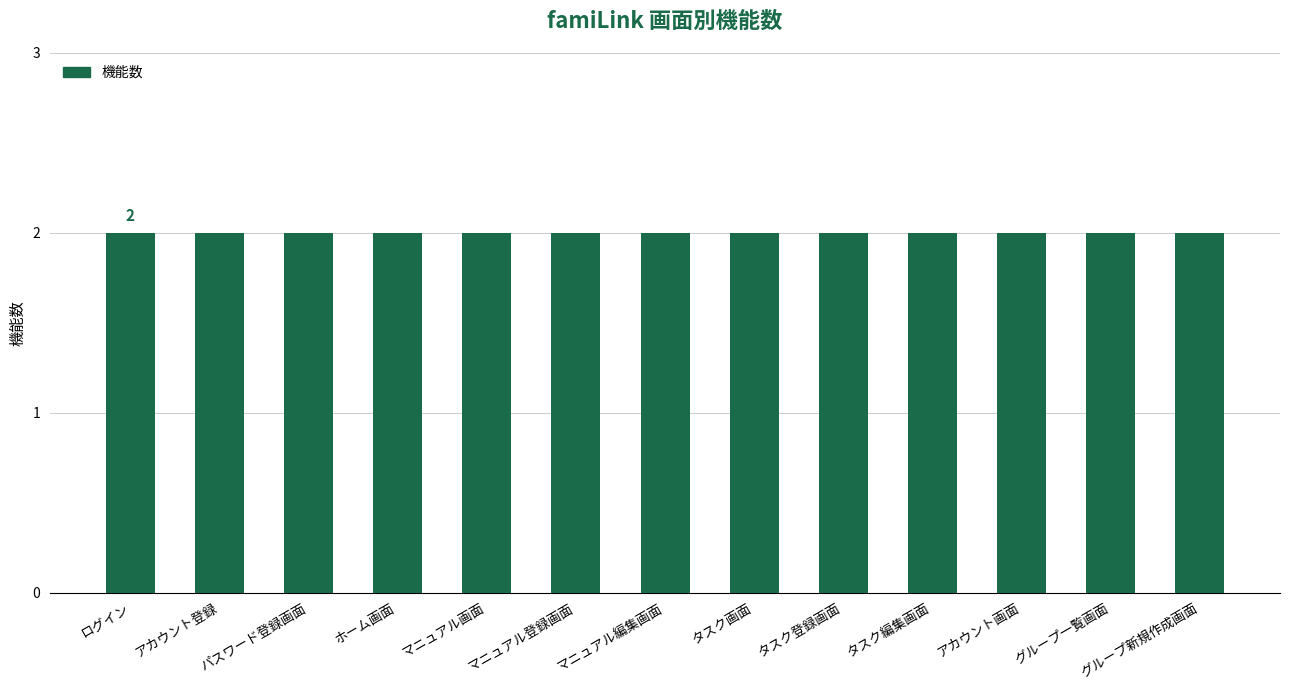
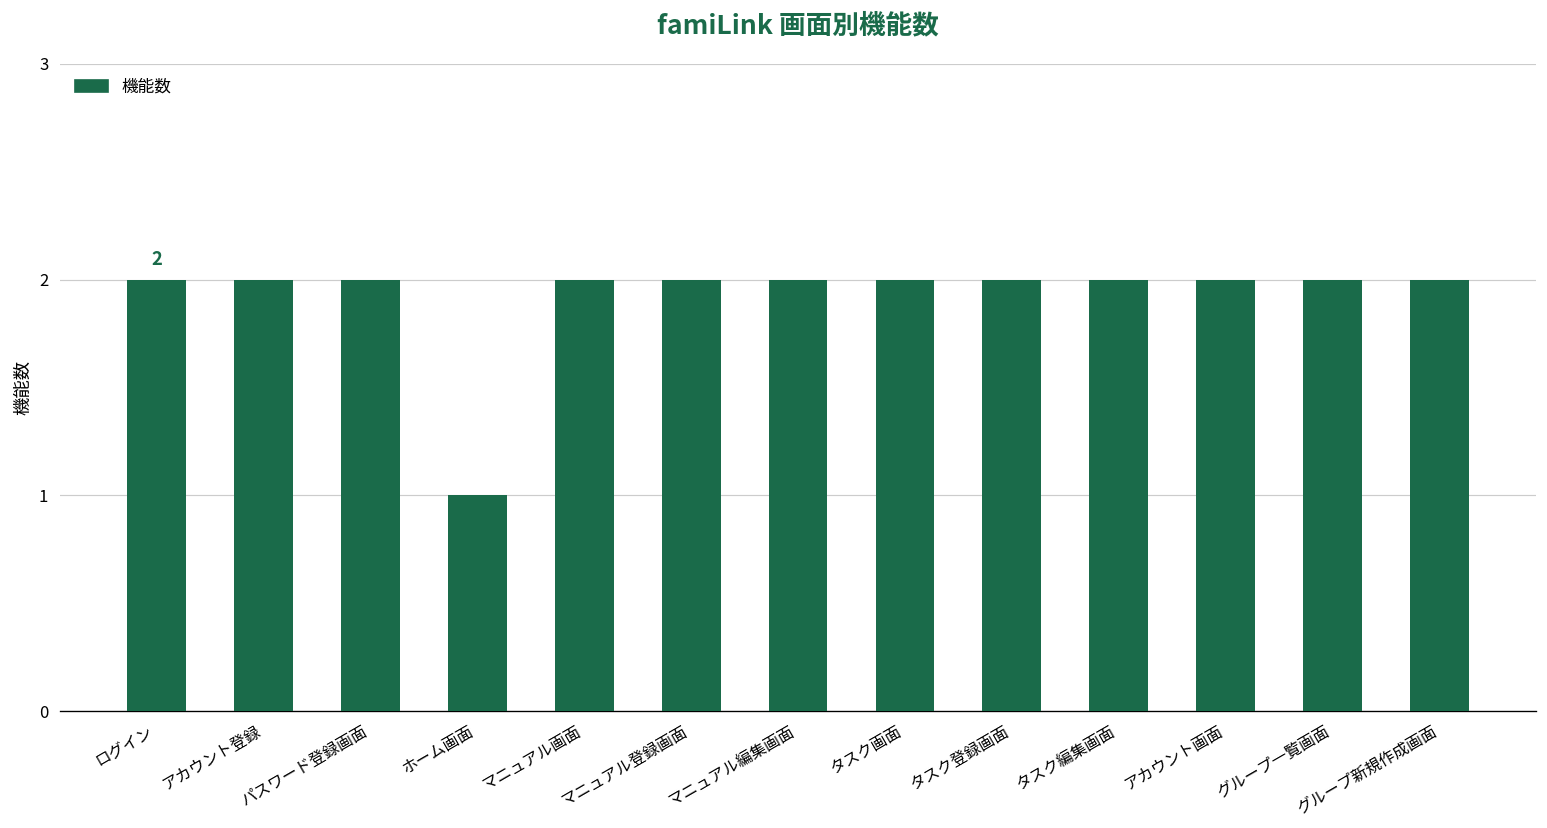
  {
    "アカウント登録": 2,
    "パスワード登録画面": 2,
-   "ホーム画面": 2,
+   "ホーム画面": 1,
    "マニュアル画面": 2,
    "マニュアル登録画面": 2,
    "マニュアル編集画面": 2,
    "タスク画面": 2,
    "タスク登録画面": 2,
    "タスク編集画面": 2,
    "アカウント画面": 2,
    "グループ一覧画面": 2,
    "グループ新規作成画面": 2
  }
